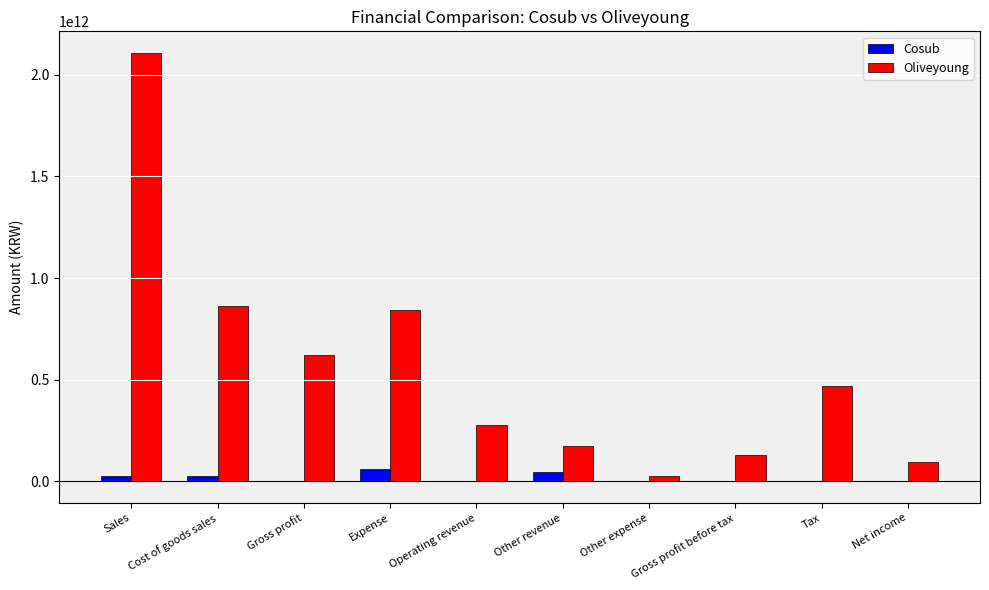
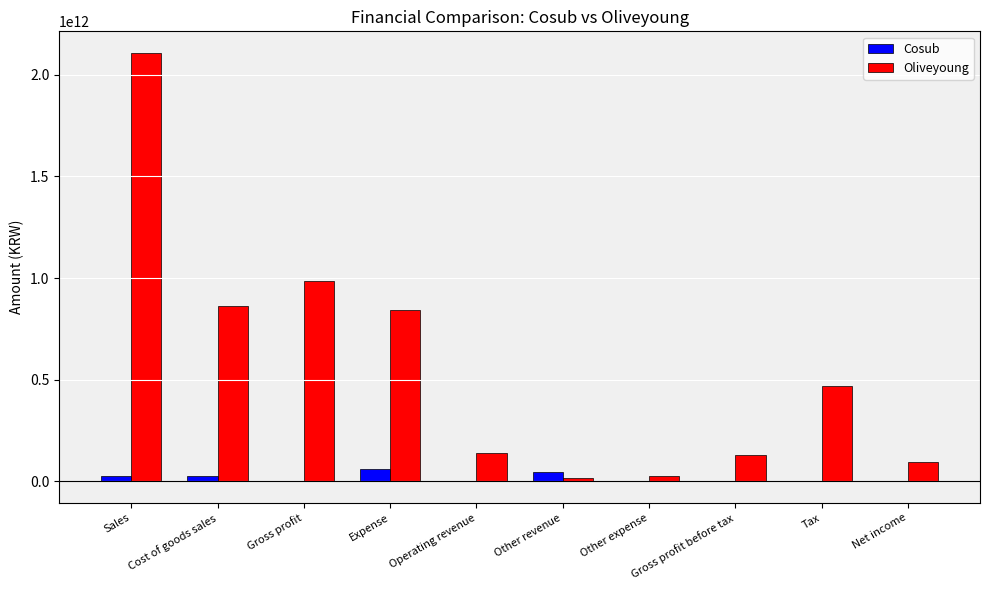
  {
    "Cosub": {
      "Sales": 30000000000,
      "Cost of goods sales": 30000000000,
      "Expense": 60000000000,
      "Other revenue": 40000000000
    },
    "Oliveyoung": {
      "Sales": 2110000000000,
      "Cost of goods sales": 860000000000,
-     "Gross profit": 620000000000,
+     "Gross profit": 980000000000,
      "Expense": 840000000000,
-     "Operating revenue": 270000000000,
-     "Other revenue": 170000000000,
+     "Operating revenue": 140000000000,
+     "Other revenue": 10000000000,
      "Other expense": 20000000000,
      "Gross profit before tax": 130000000000,
      "Tax": 470000000000,
      "Net income": 100000000000
    }
  }
